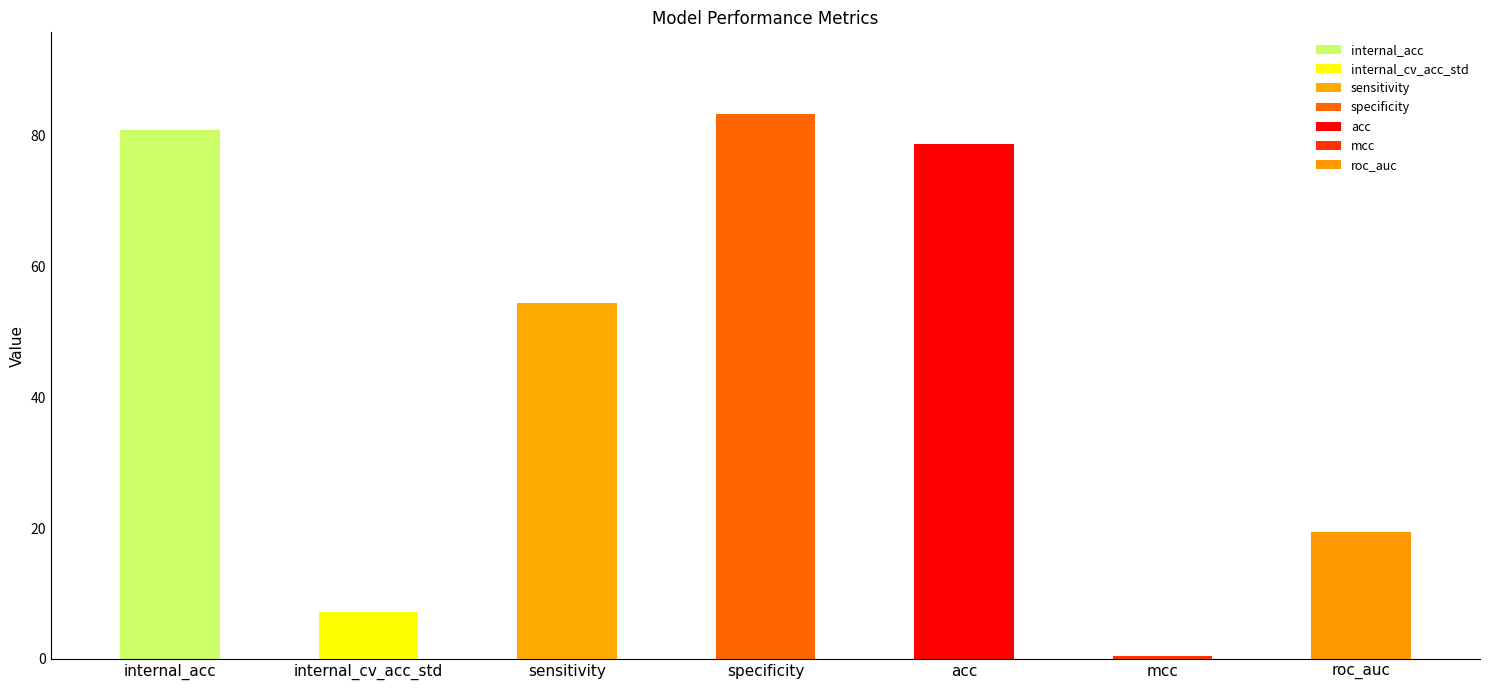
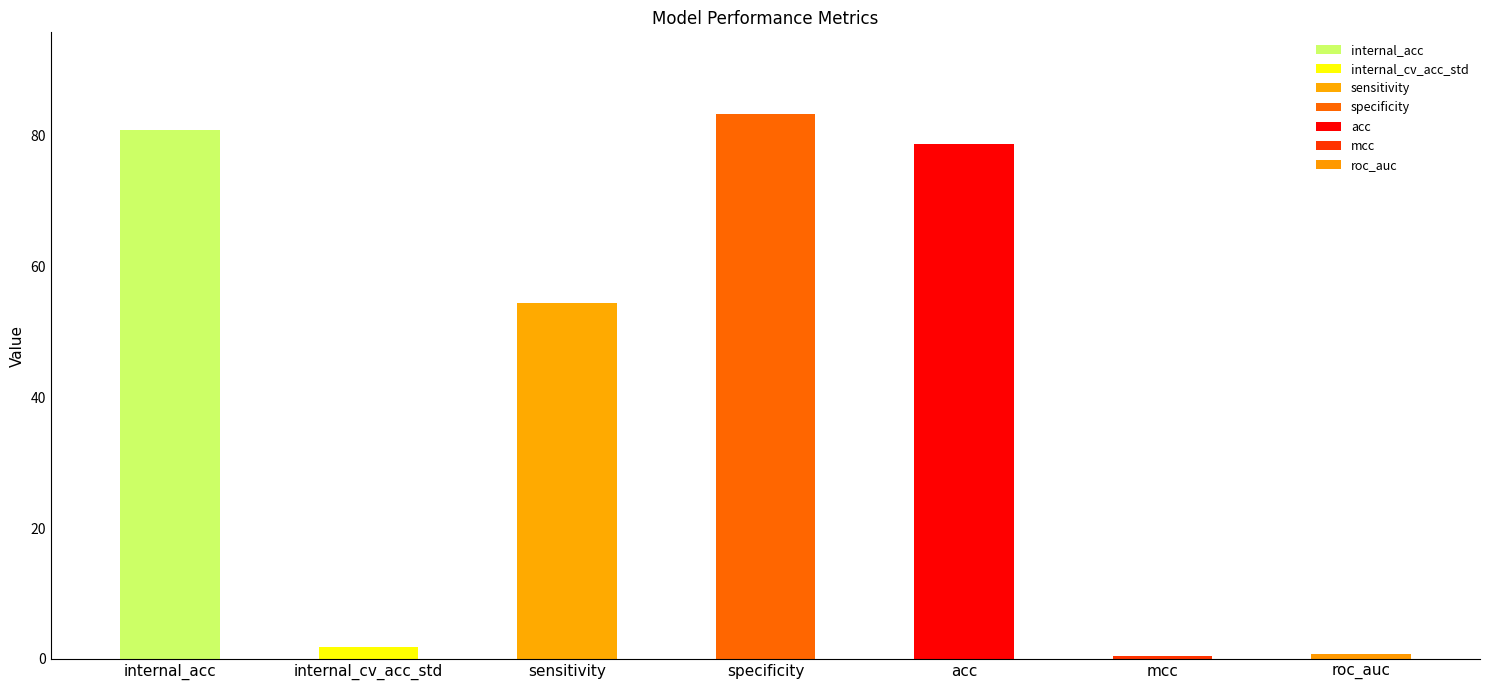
  {
    "internal_acc": 81,
-   "internal_cv_acc_std": 7,
+   "internal_cv_acc_std": 2,
    "sensitivity": 54,
    "specificity": 83,
    "acc": 79,
    "mcc": 1,
-   "roc_auc": 19
+   "roc_auc": 1
  }
